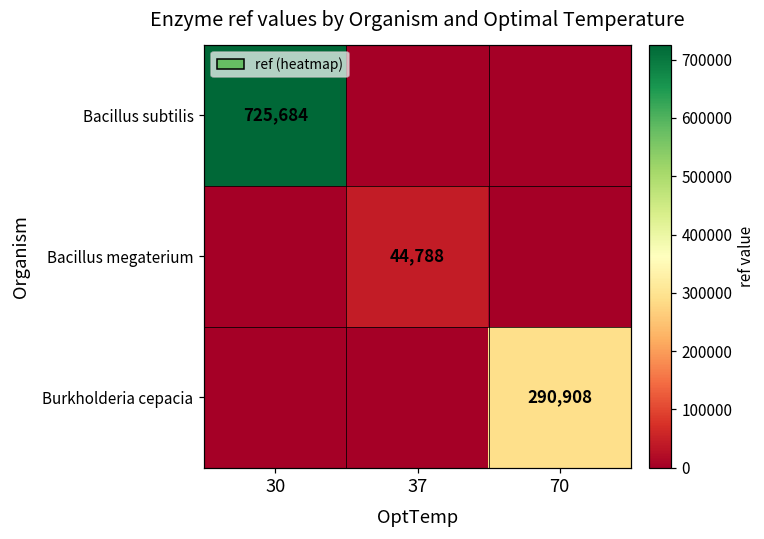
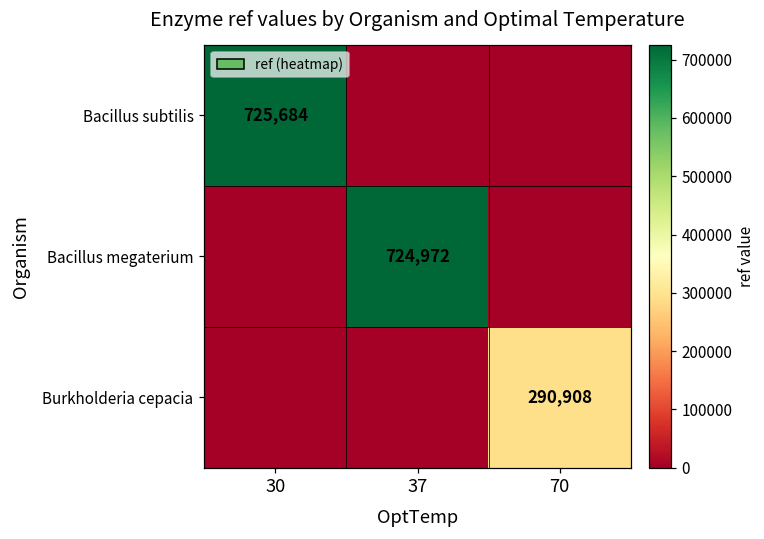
  {
    "Bacillus subtilis": {
      "30": "725,684"
    },
    "Bacillus megaterium": {
-     "37": "44,788"
+     "37": "724,972"
    },
    "Burkholderia cepacia": {
      "70": "290,908"
    }
  }
